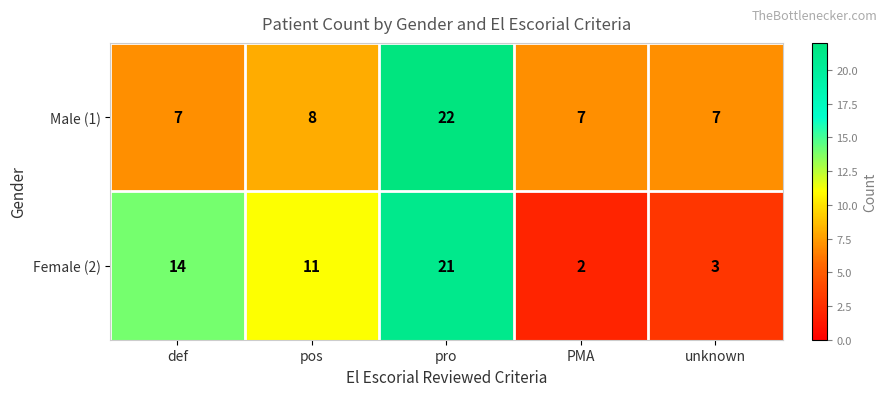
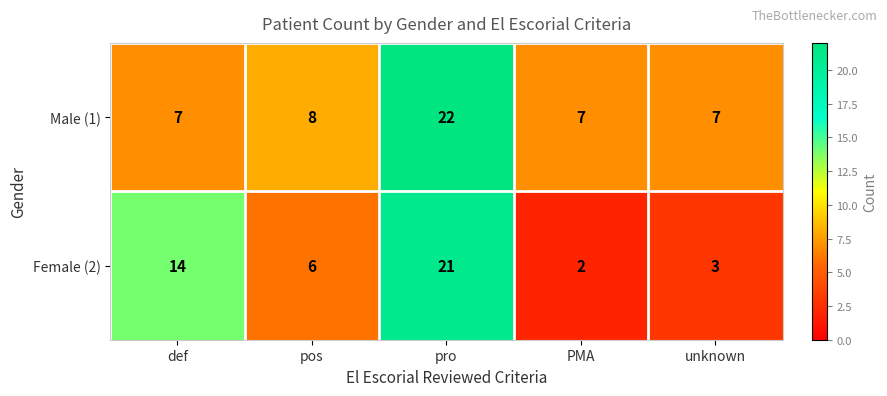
  {
    "Male (1)": {
      "def": 7,
      "pos": 8,
      "pro": 22,
      "PMA": 7,
      "unknown": 7
    },
    "Female (2)": {
      "def": 14,
-     "pos": 11,
+     "pos": 6,
      "pro": 21,
      "PMA": 2,
      "unknown": 3
    }
  }
